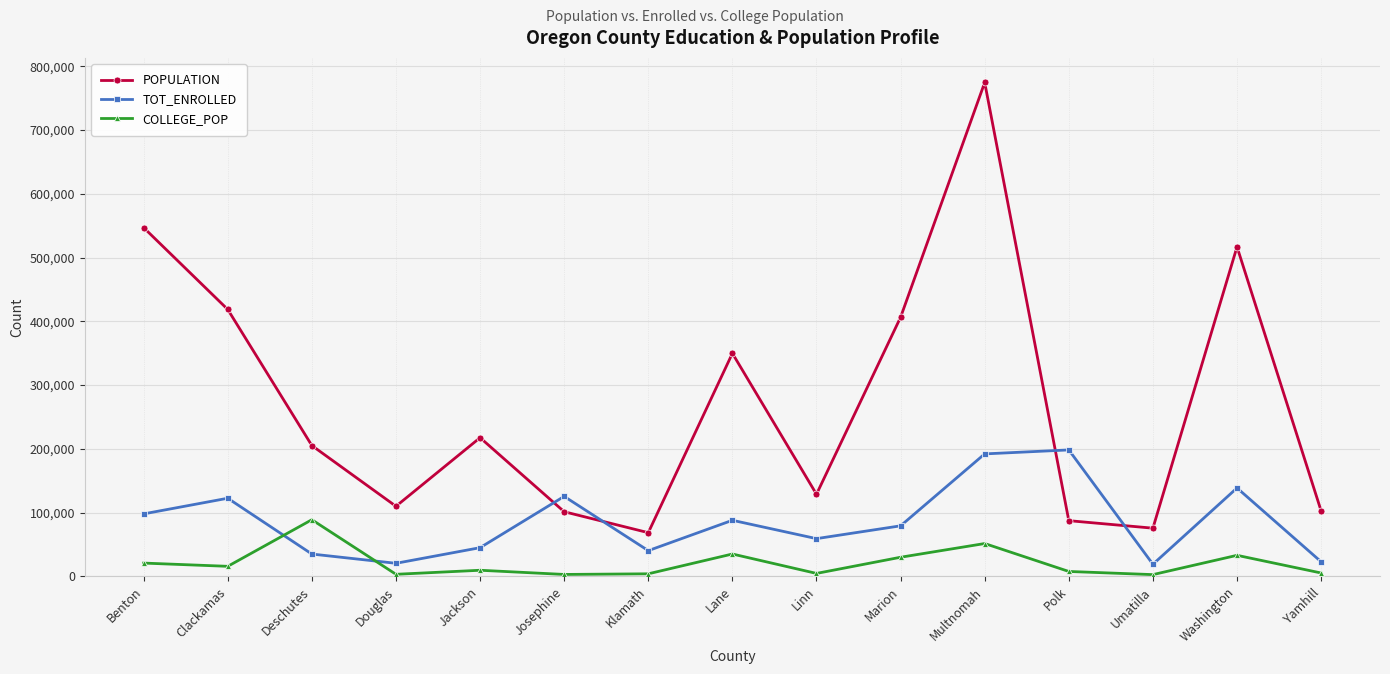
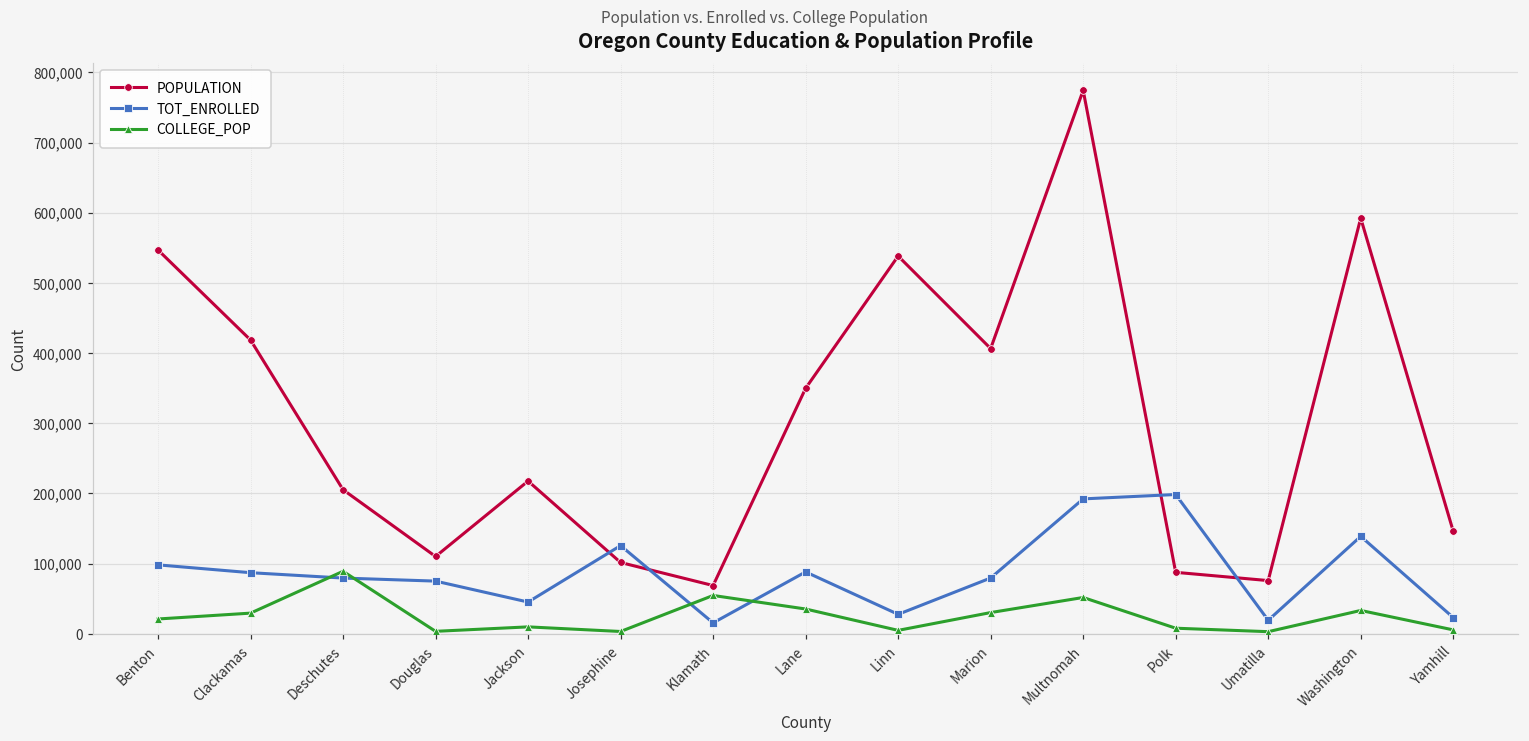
  {
    "POPULATION": {
      "Benton": "550,000",
      "Clackamas": "420,000",
      "Deschutes": "210,000",
      "Douglas": "110,000",
      "Jackson": "220,000",
      "Josephine": "100,000",
      "Klamath": "70,000",
      "Lane": "350,000",
-     "Linn": "130,000",
+     "Linn": "540,000",
      "Marion": "410,000",
      "Multnomah": "770,000",
      "Polk": "90,000",
      "Umatilla": "80,000",
-     "Washington": "520,000",
-     "Yamhill": "100,000"
+     "Washington": "590,000",
+     "Yamhill": "150,000"
    },
    "TOT_ENROLLED": {
      "Benton": "100,000",
-     "Clackamas": "120,000",
-     "Deschutes": "40,000",
-     "Douglas": "20,000",
+     "Clackamas": "90,000",
+     "Deschutes": "80,000",
+     "Douglas": "70,000",
      "Jackson": "50,000",
      "Josephine": "130,000",
-     "Klamath": "40,000",
+     "Klamath": "20,000",
      "Lane": "90,000",
-     "Linn": "60,000",
+     "Linn": "30,000",
      "Marion": "80,000",
      "Multnomah": "190,000",
      "Polk": "200,000",
      "Umatilla": "20,000",
      "Washington": "140,000",
      "Yamhill": "20,000"
    },
    "COLLEGE_POP": {
      "Benton": "20,000",
-     "Clackamas": "20,000",
+     "Clackamas": "30,000",
      "Deschutes": "90,000",
      "Douglas": "0",
      "Jackson": "10,000",
      "Josephine": "0",
-     "Klamath": "0",
+     "Klamath": "50,000",
      "Lane": "40,000",
      "Linn": "0",
      "Marion": "30,000",
      "Multnomah": "50,000",
      "Polk": "10,000",
      "Umatilla": "0",
      "Washington": "30,000",
      "Yamhill": "10,000"
    }
  }
